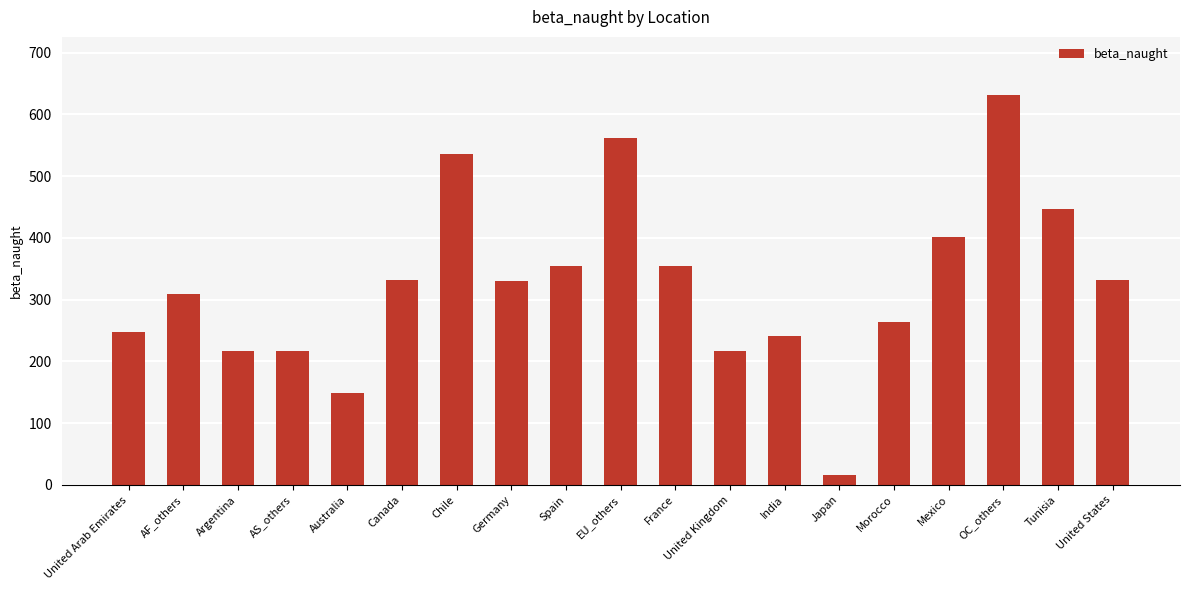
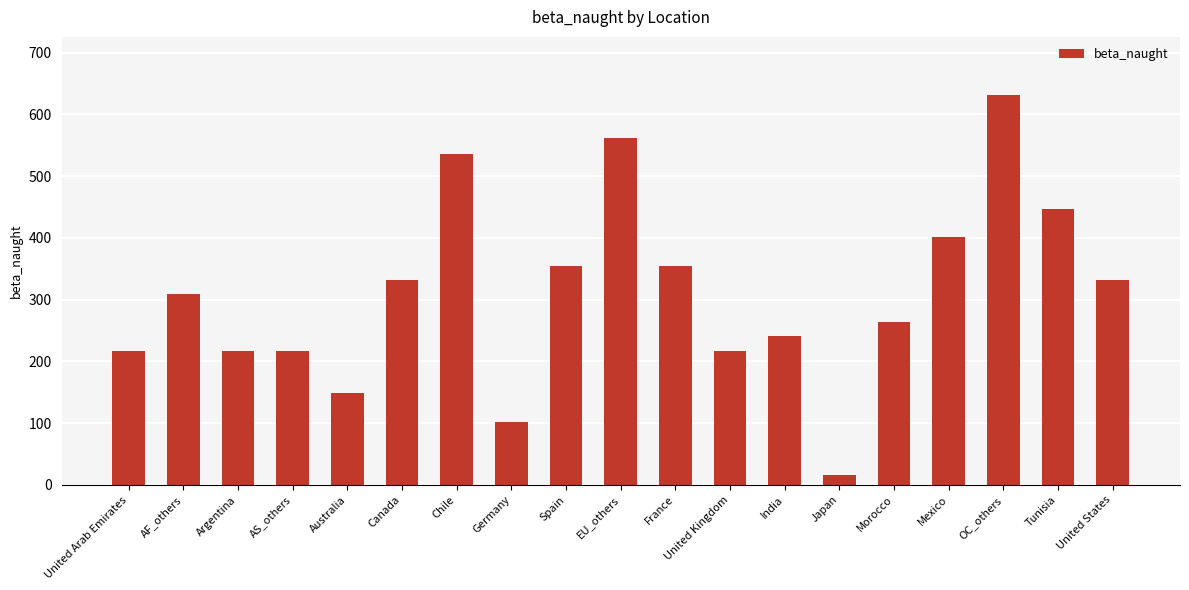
  {
-   "United Arab Emirates": 250,
+   "United Arab Emirates": 220,
    "AF_others": 310,
    "Argentina": 220,
    "AS_others": 220,
    "Australia": 150,
    "Canada": 330,
    "Chile": 540,
-   "Germany": 330,
+   "Germany": 100,
    "Spain": 360,
    "EU_others": 560,
    "France": 360,
    "United Kingdom": 220,
    "India": 240,
    "Japan": 20,
    "Morocco": 260,
    "Mexico": 400,
    "OC_others": 630,
    "Tunisia": 450,
    "United States": 330
  }
